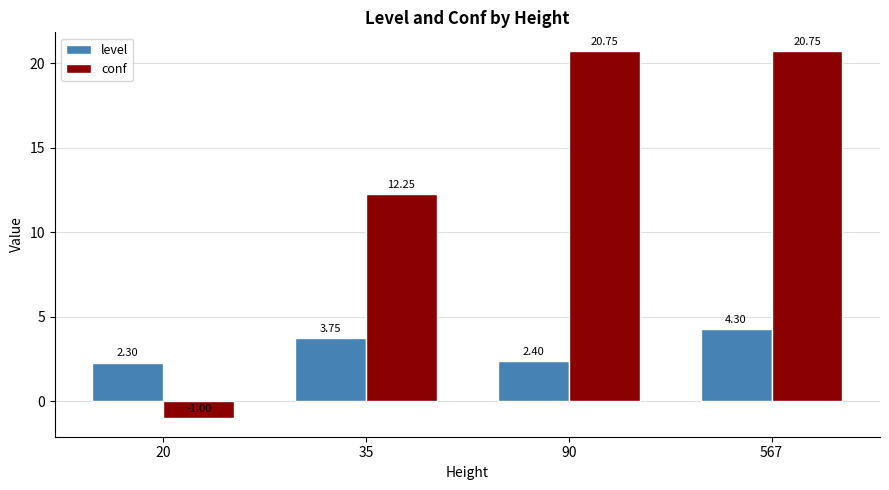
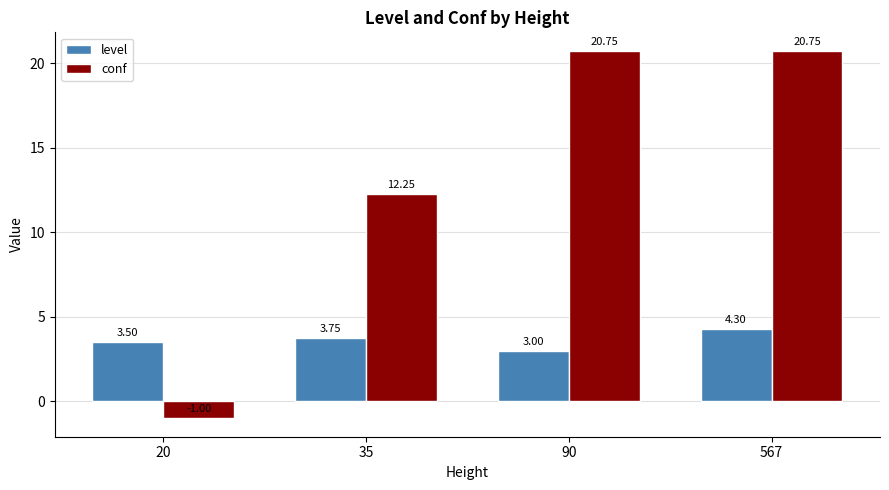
  {
    "level": {
-     "20": 2.30,
+     "20": 3.50,
      "35": 3.75,
-     "90": 2.40,
+     "90": 3.00,
      "567": 4.30
    },
    "conf": {
      "20": -1.00,
      "35": 12.25,
      "90": 20.75,
      "567": 20.75
    }
  }
